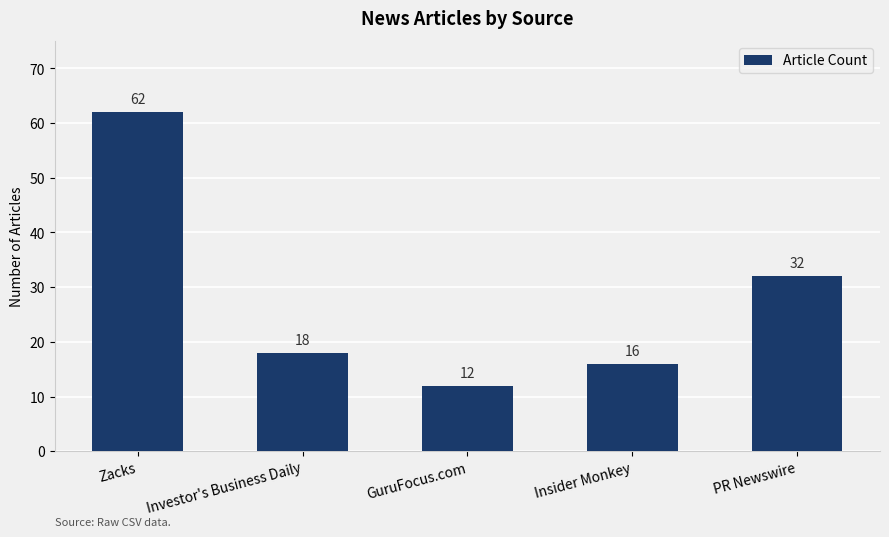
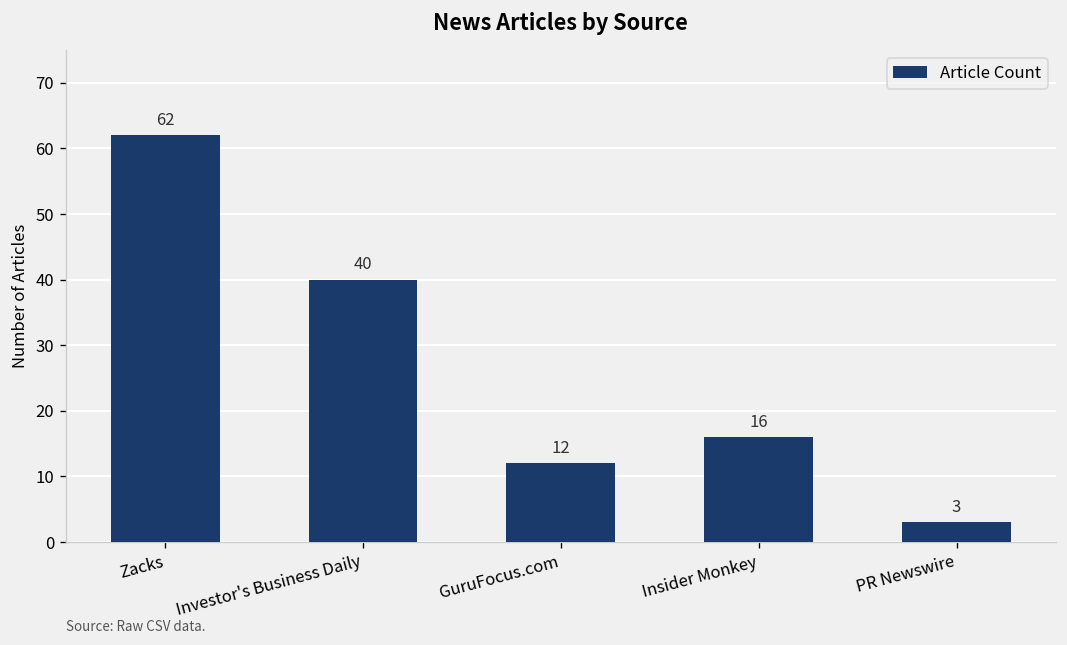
  {
    "Zacks": 62,
-   "Investor's Business Daily": 18,
+   "Investor's Business Daily": 40,
    "GuruFocus.com": 12,
    "Insider Monkey": 16,
-   "PR Newswire": 32
+   "PR Newswire": 3
  }
